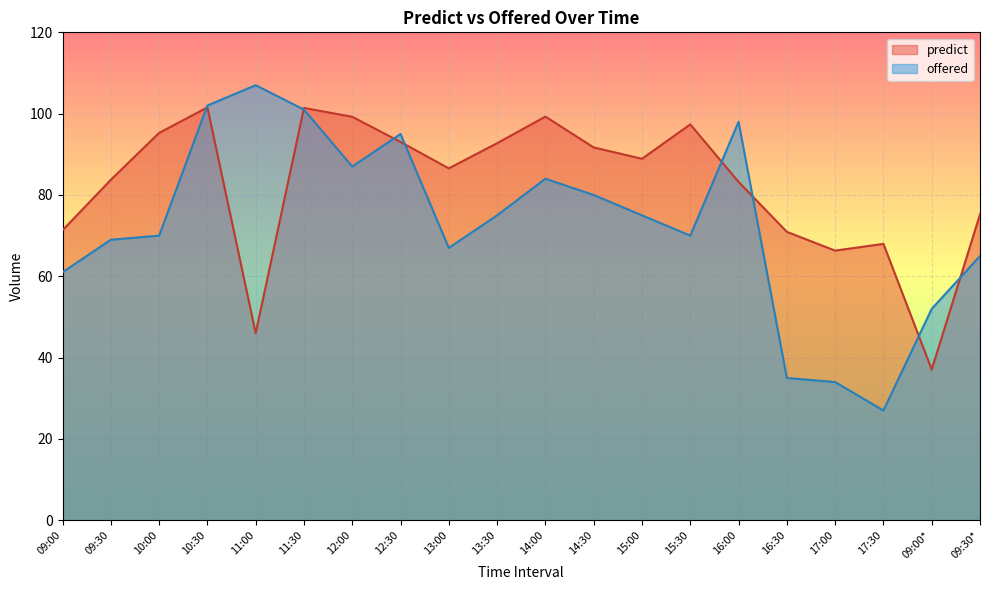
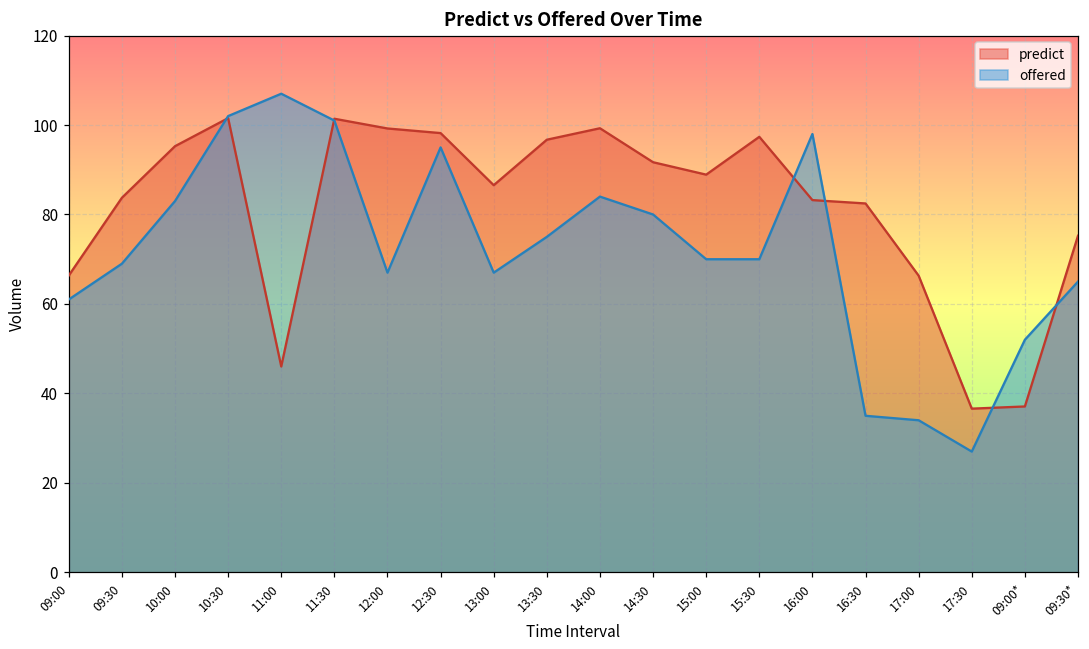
  {
    "predict": {
-     "09:00": 71,
+     "09:00": 66,
      "09:30": 84,
      "10:00": 95,
      "11:00": 46,
      "12:00": 99,
-     "12:30": 93,
+     "12:30": 98,
      "13:00": 87,
-     "13:30": 93,
+     "13:30": 97,
      "14:00": 99,
      "14:30": 92,
      "15:00": 89,
      "15:30": 97,
      "16:00": 83,
-     "16:30": 71,
+     "16:30": 82,
      "17:00": 66,
-     "17:30": 68,
+     "17:30": 37,
      "09:00*": 37,
      "09:30*": 75
    },
    "offered": {
      "09:00": 61,
      "09:30": 69,
-     "10:00": 70,
+     "10:00": 83,
      "11:00": 107,
-     "12:00": 87,
+     "12:00": 67,
      "12:30": 95,
      "13:00": 67,
      "13:30": 75,
      "14:00": 84,
      "14:30": 80,
-     "15:00": 75,
+     "15:00": 70,
      "15:30": 70,
      "16:00": 98,
      "16:30": 35,
      "17:00": 34,
      "17:30": 27,
      "09:00*": 52,
      "09:30*": 65
    }
  }
